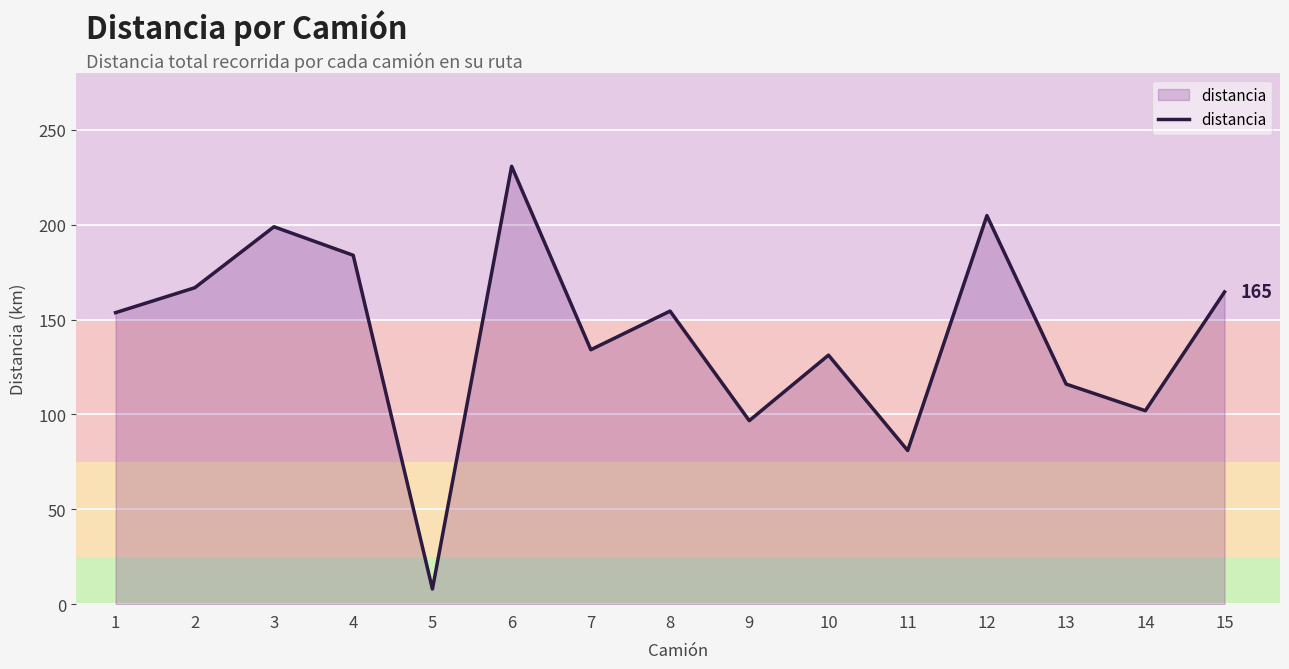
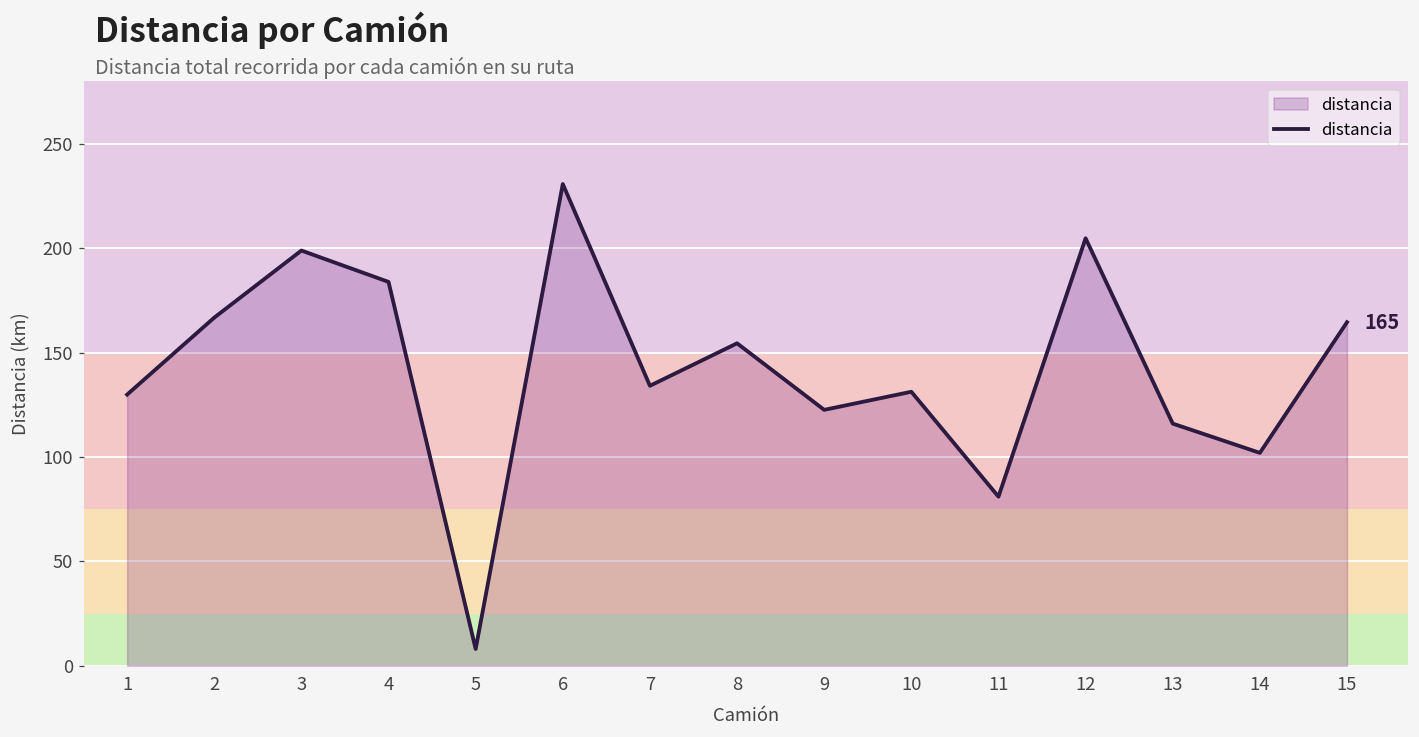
  {
-   "1": 154,
+   "1": 130,
    "2": 167,
    "3": 199,
    "4": 184,
    "5": 8,
    "6": 231,
    "7": 134,
    "8": 154,
-   "9": 97,
+   "9": 123,
    "10": 131,
    "11": 81,
    "12": 205,
    "13": 116,
    "14": 102
  }
